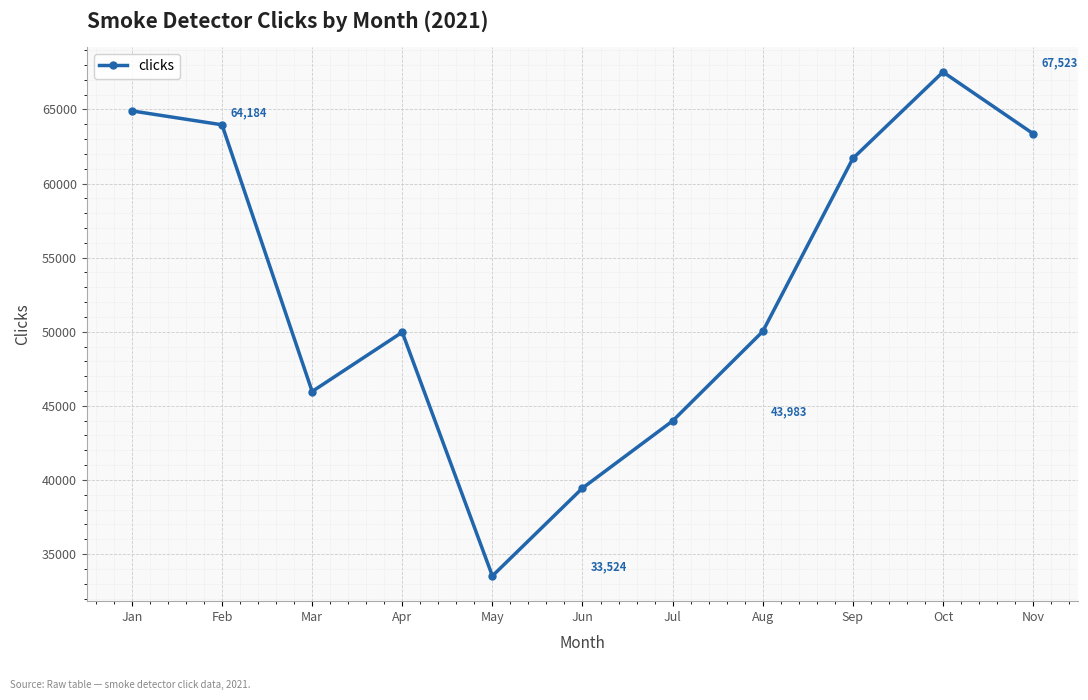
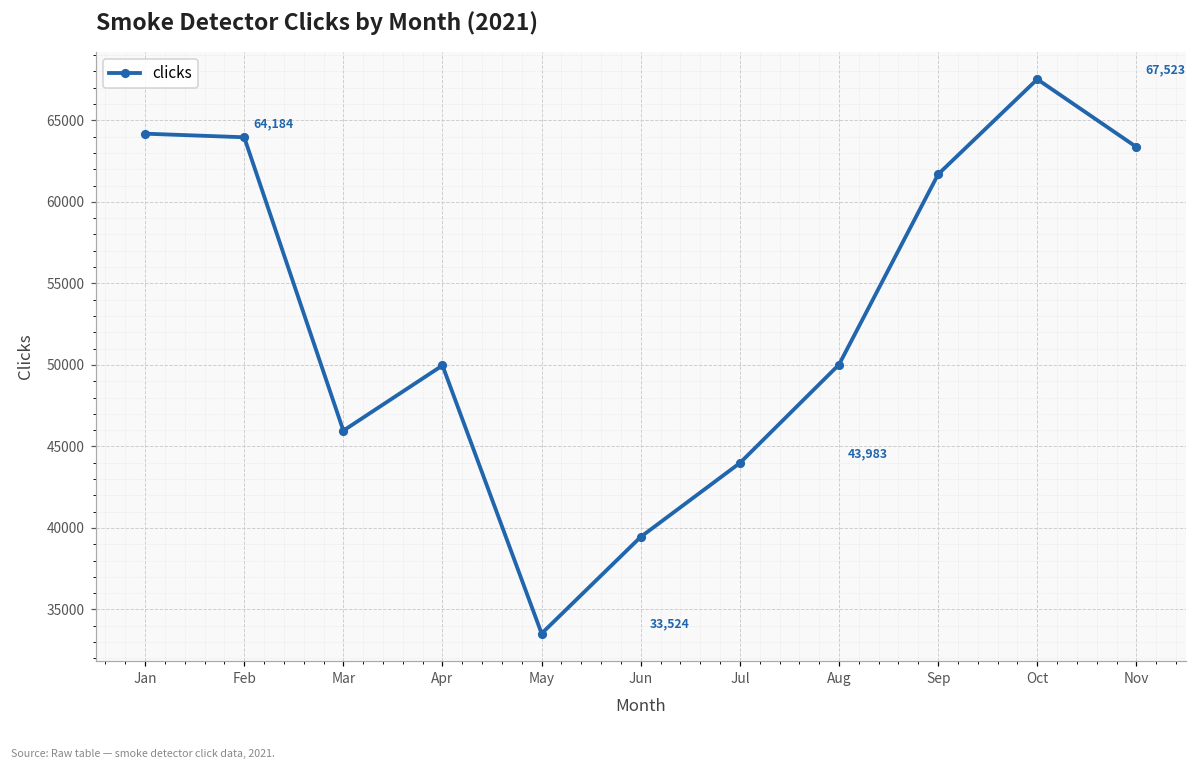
  {
-   "Jan": 64900,
+   "Jan": 64200,
    "Mar": 46000,
    "Apr": 50000,
    "May": 33500,
    "Jun": 39500,
    "Jul": 44000,
    "Aug": 50000,
    "Sep": 61700,
    "Oct": 67500,
    "Nov": 63400
  }
